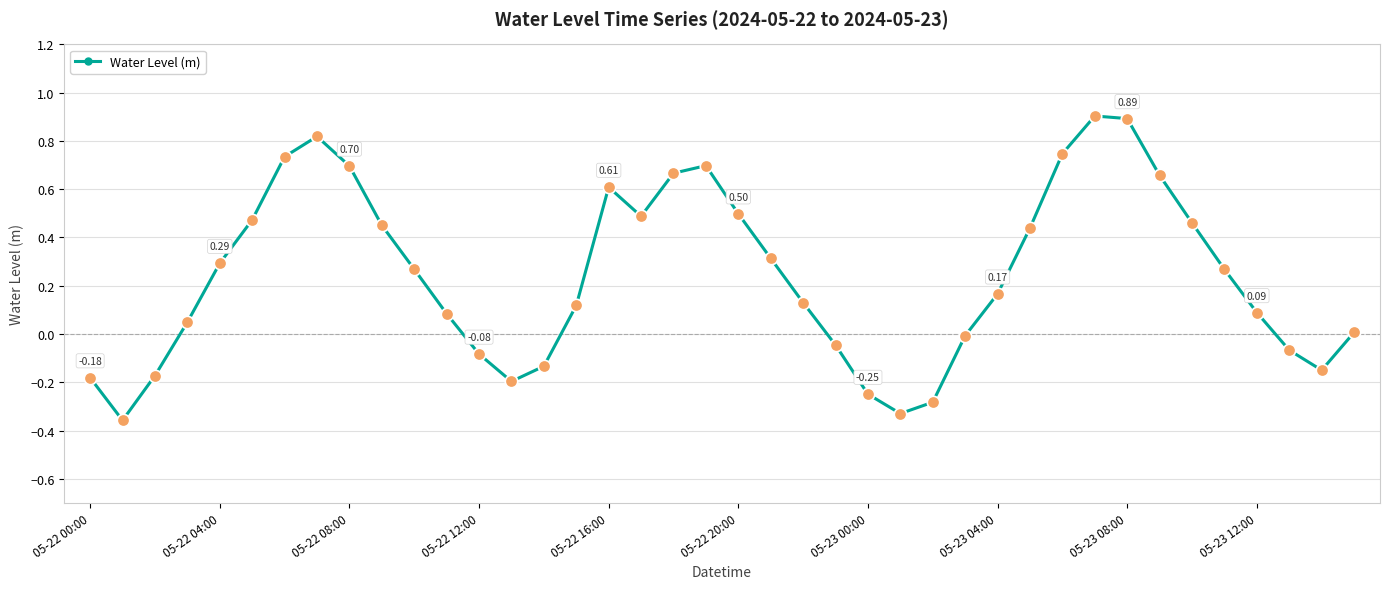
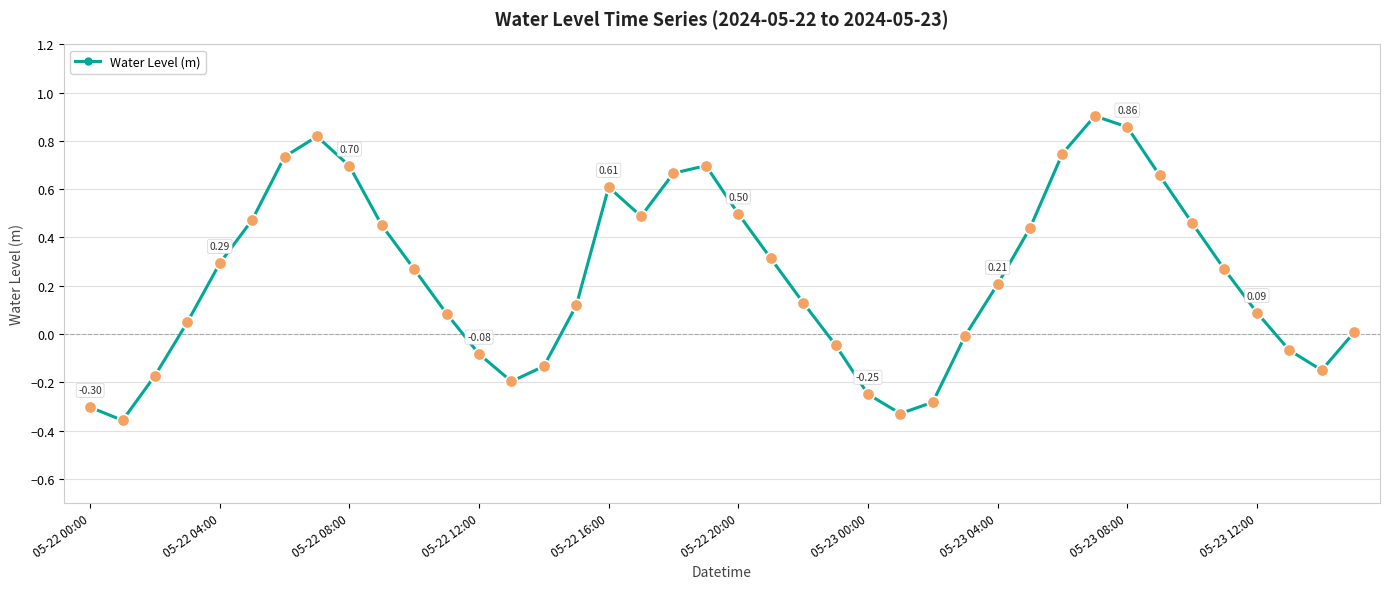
  {
-   "05-22 00:00": -0.18,
-   "05-23 04:00": 0.17,
-   "05-23 08:00": 0.89
+   "05-22 00:00": -0.30,
+   "05-23 04:00": 0.21,
+   "05-23 08:00": 0.86
  }
